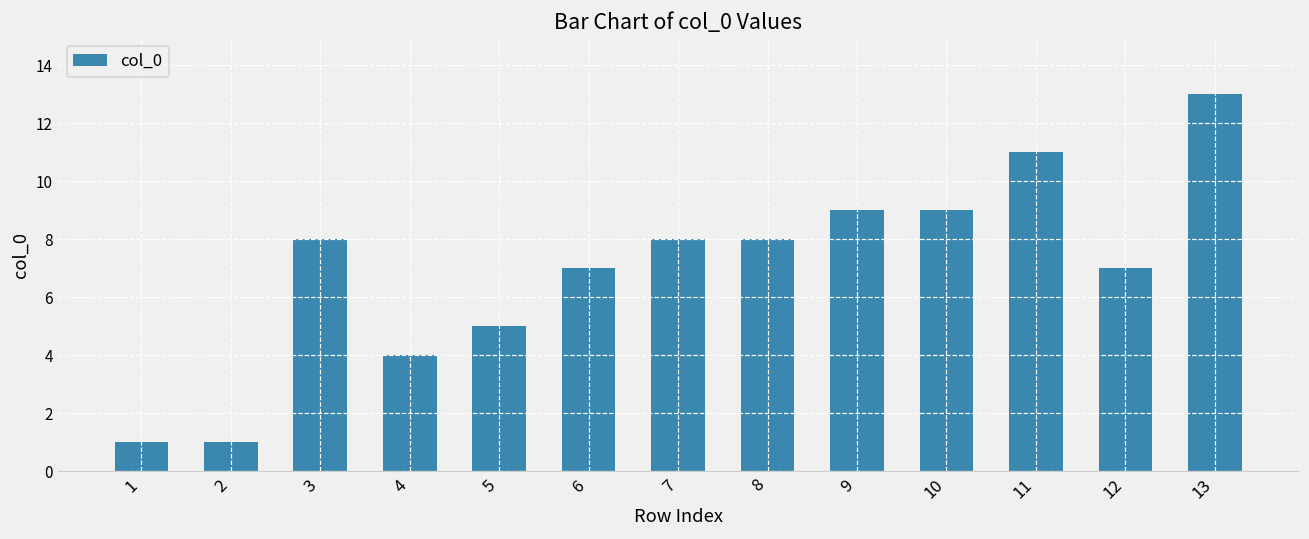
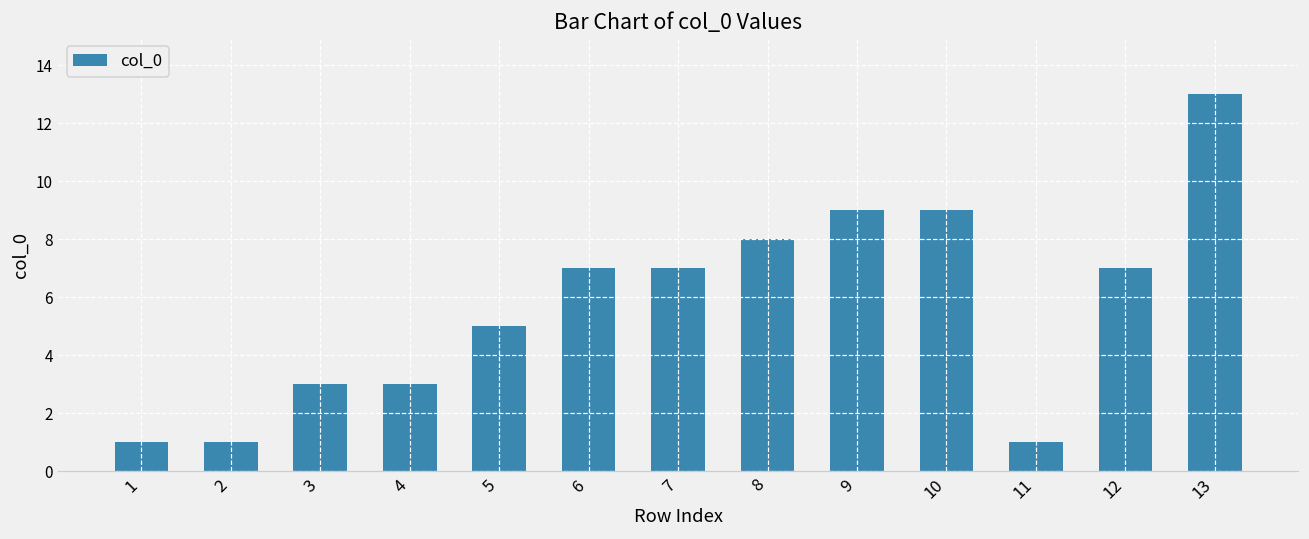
  {
    "1": 1,
    "2": 1,
-   "3": 8,
-   "4": 4,
+   "3": 3,
+   "4": 3,
    "5": 5,
    "6": 7,
-   "7": 8,
+   "7": 7,
    "8": 8,
    "9": 9,
    "10": 9,
-   "11": 11,
+   "11": 1,
    "12": 7,
    "13": 13
  }
